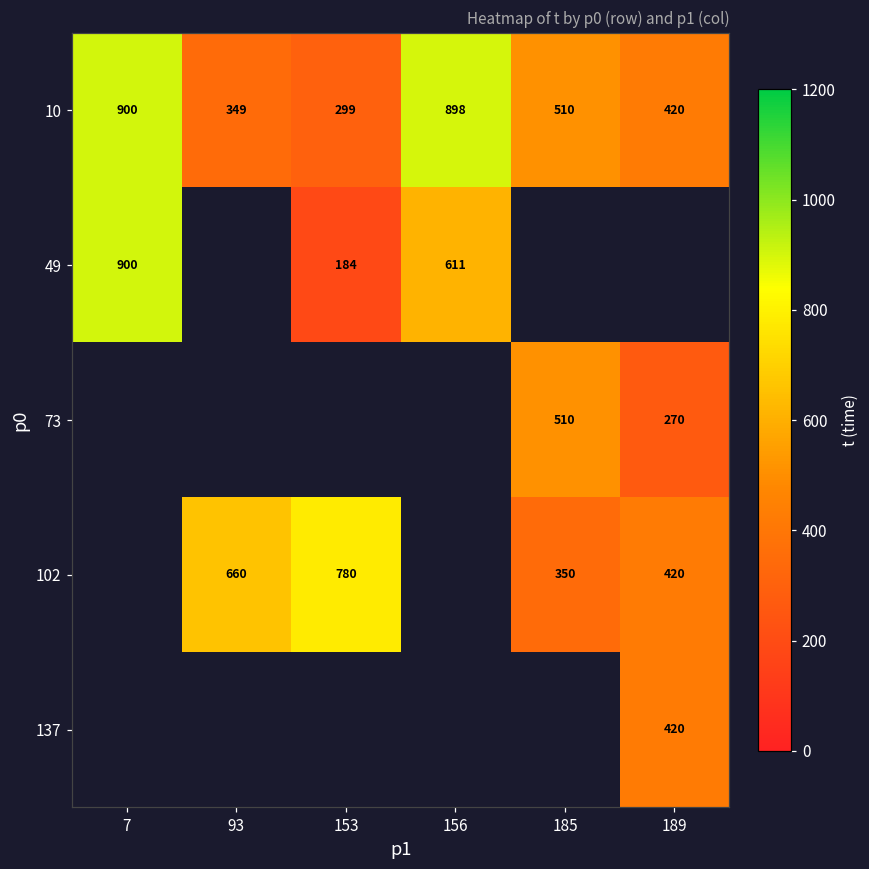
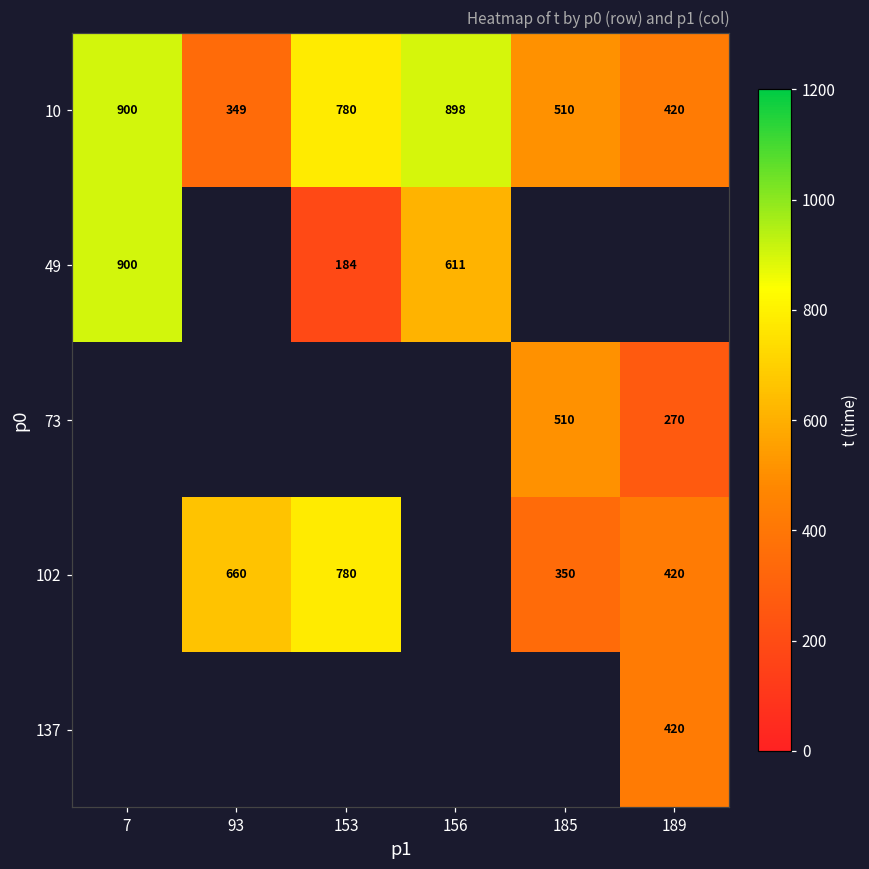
  {
    "10": {
      "7": 900,
      "93": 349,
-     "153": 299,
+     "153": 780,
      "156": 898,
      "185": 510,
      "189": 420
    },
    "49": {
      "7": 900,
      "153": 184,
      "156": 611
    },
    "73": {
      "185": 510,
      "189": 270
    },
    "102": {
      "93": 660,
      "153": 780,
      "185": 350,
      "189": 420
    },
    "137": {
      "189": 420
    }
  }
